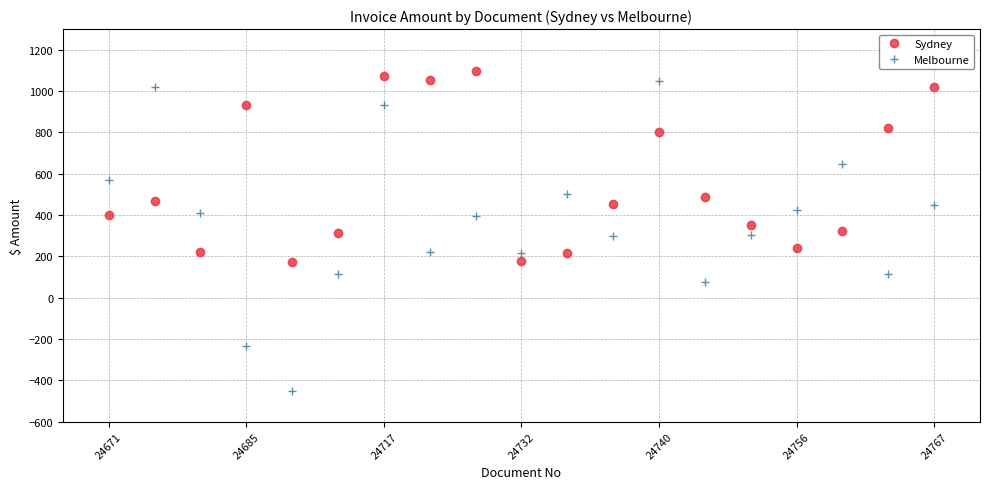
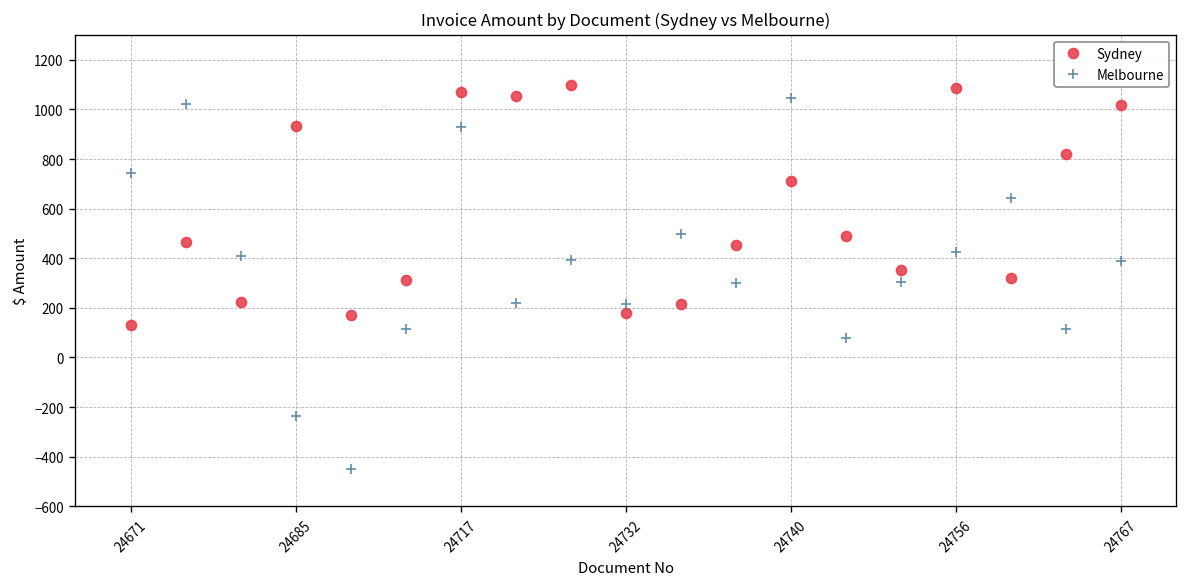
  {
    "Sydney": {
-     "24671": 400,
+     "24671": 130,
      "24685": 930,
      "24717": 1070,
      "24732": 180,
-     "24740": 800,
-     "24756": 240,
+     "24740": 710,
+     "24756": 1090,
      "24767": 1020
    },
    "Melbourne": {
-     "24671": 570,
+     "24671": 740,
      "24685": -230,
      "24717": 930,
      "24732": 220,
      "24740": 1050,
      "24756": 430,
-     "24767": 450
+     "24767": 390
    }
  }
